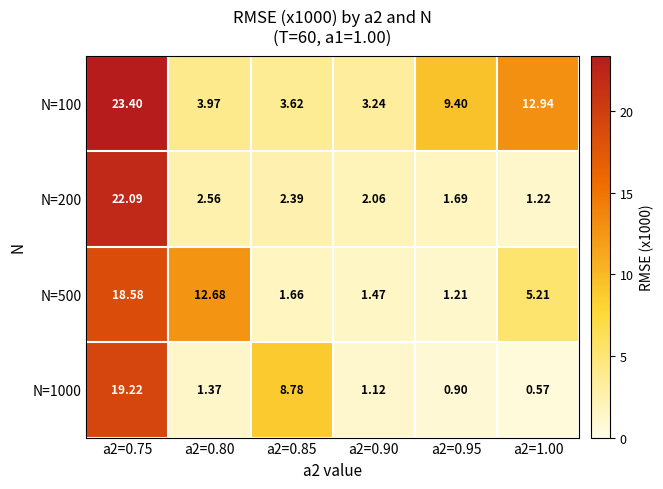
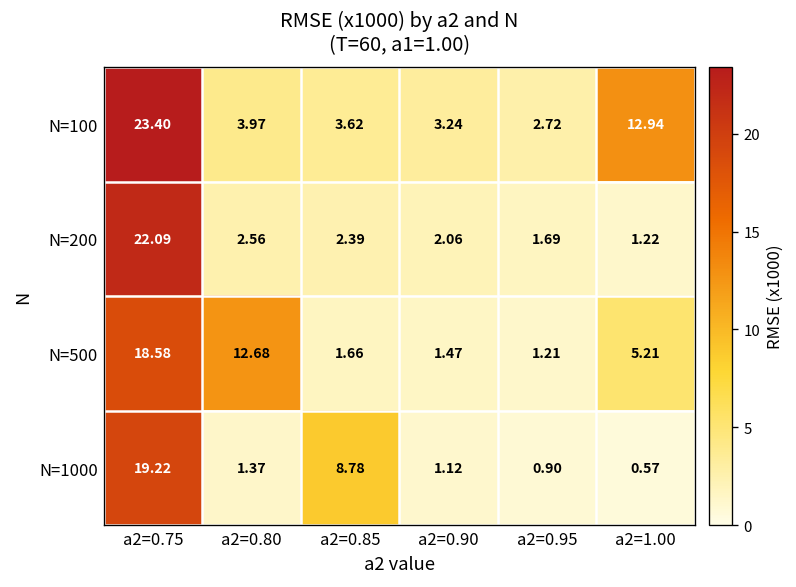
  {
    "N=100": {
      "a2=0.75": 23.40,
      "a2=0.80": 3.97,
      "a2=0.85": 3.62,
      "a2=0.90": 3.24,
-     "a2=0.95": 9.40,
+     "a2=0.95": 2.72,
      "a2=1.00": 12.94
    },
    "N=200": {
      "a2=0.75": 22.09,
      "a2=0.80": 2.56,
      "a2=0.85": 2.39,
      "a2=0.90": 2.06,
      "a2=0.95": 1.69,
      "a2=1.00": 1.22
    },
    "N=500": {
      "a2=0.75": 18.58,
      "a2=0.80": 12.68,
      "a2=0.85": 1.66,
      "a2=0.90": 1.47,
      "a2=0.95": 1.21,
      "a2=1.00": 5.21
    },
    "N=1000": {
      "a2=0.75": 19.22,
      "a2=0.80": 1.37,
      "a2=0.85": 8.78,
      "a2=0.90": 1.12,
      "a2=0.95": 0.90,
      "a2=1.00": 0.57
    }
  }
